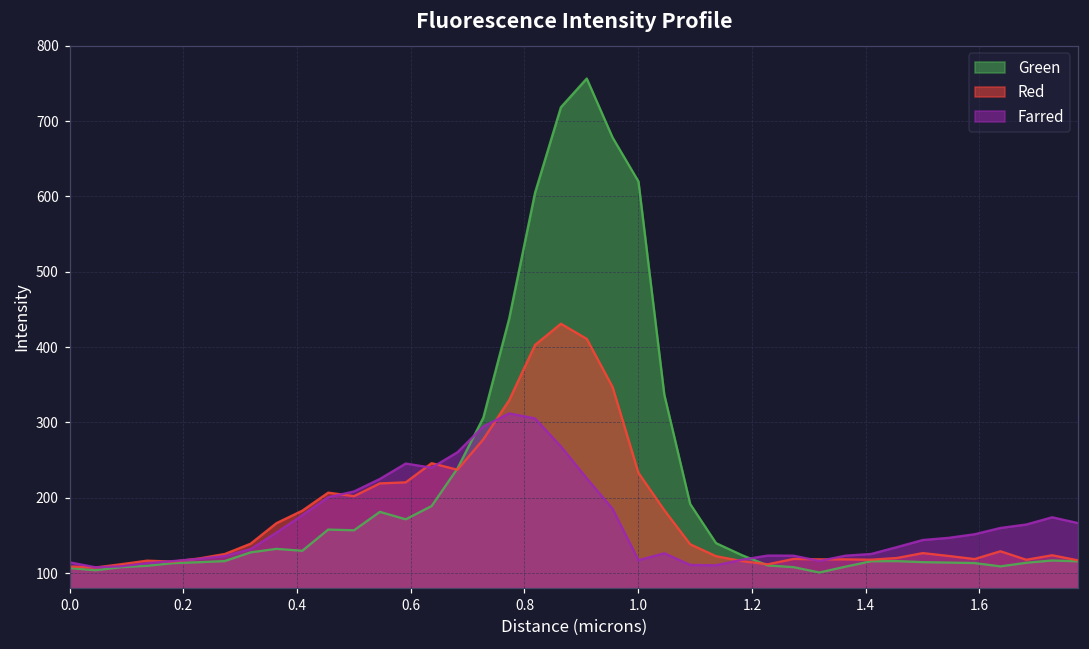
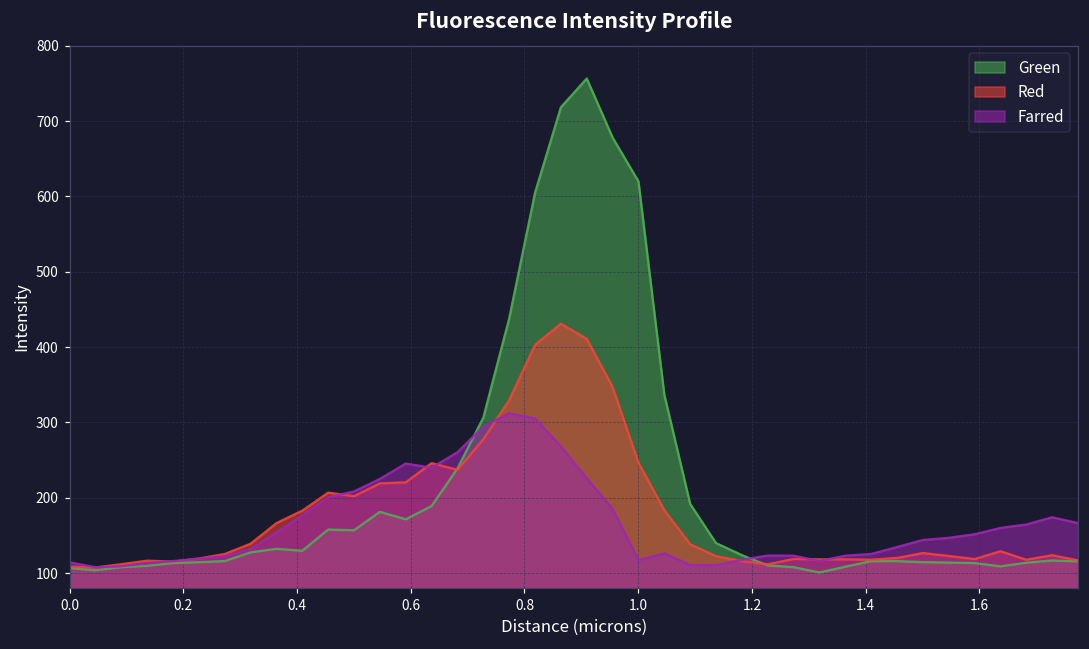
  {
    "Green": {
      "1.0": 620
    },
    "Red": {
-     "1.0": 230
+     "1.0": 250
    },
    "Farred": {
      "0.0": 110,
      "1.0": 120
    }
  }
